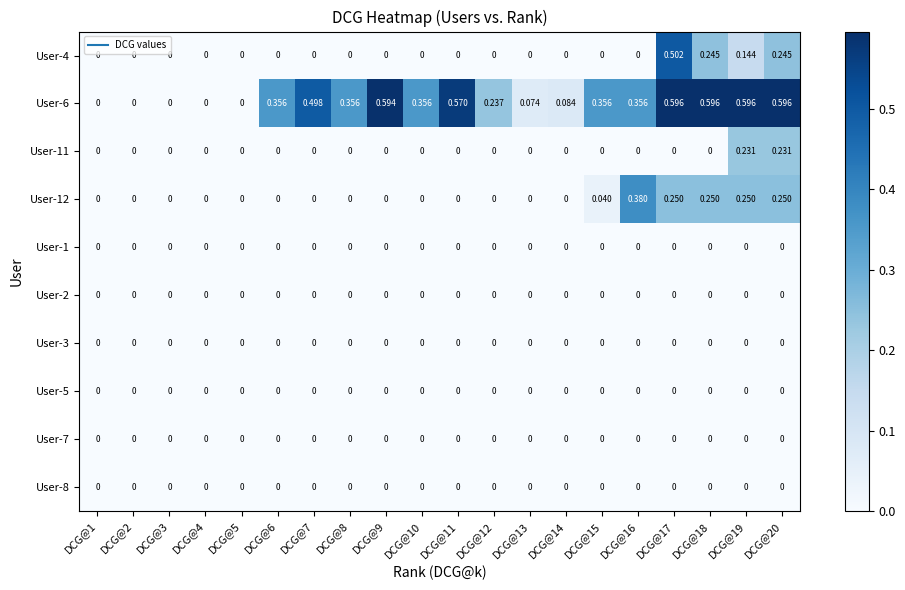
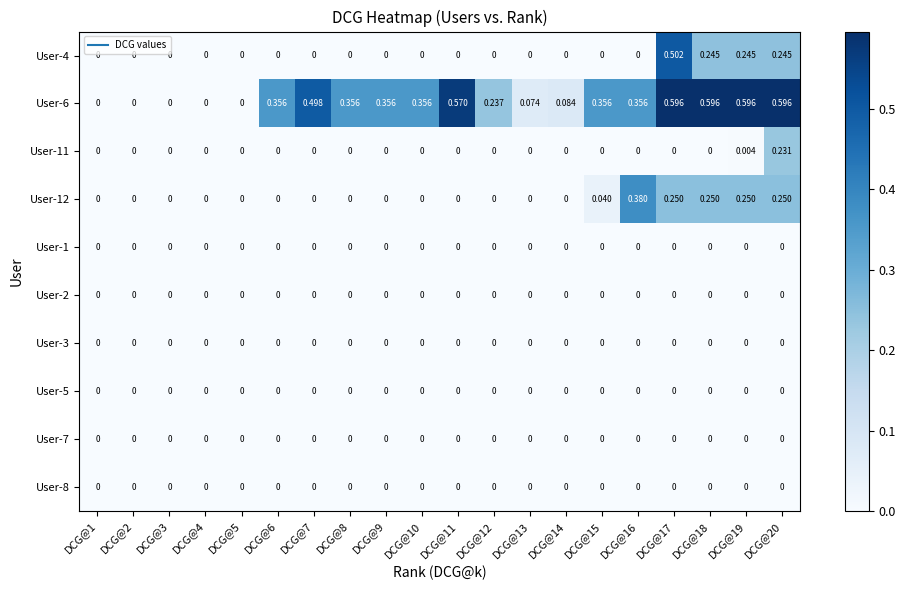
  {
    "User-4": {
      "DCG@4": 0,
      "DCG@5": 0,
      "DCG@6": 0,
      "DCG@7": 0,
      "DCG@8": 0,
      "DCG@9": 0,
      "DCG@10": 0,
      "DCG@11": 0,
      "DCG@12": 0,
      "DCG@13": 0,
      "DCG@14": 0,
      "DCG@15": 0,
      "DCG@16": 0,
      "DCG@17": 0.502,
      "DCG@18": 0.245,
-     "DCG@19": 0.144,
+     "DCG@19": 0.245,
      "DCG@20": 0.245
    },
    "User-6": {
      "DCG@1": 0,
      "DCG@2": 0,
      "DCG@3": 0,
      "DCG@4": 0,
      "DCG@5": 0,
      "DCG@6": 0.356,
      "DCG@7": 0.498,
      "DCG@8": 0.356,
-     "DCG@9": 0.594,
+     "DCG@9": 0.356,
      "DCG@10": 0.356,
      "DCG@11": 0.570,
      "DCG@12": 0.237,
      "DCG@13": 0.074,
      "DCG@14": 0.084,
      "DCG@15": 0.356,
      "DCG@16": 0.356,
      "DCG@17": 0.596,
      "DCG@18": 0.596,
      "DCG@19": 0.596,
      "DCG@20": 0.596
    },
    "User-11": {
      "DCG@1": 0,
      "DCG@2": 0,
      "DCG@3": 0,
      "DCG@4": 0,
      "DCG@5": 0,
      "DCG@6": 0,
      "DCG@7": 0,
      "DCG@8": 0,
      "DCG@9": 0,
      "DCG@10": 0,
      "DCG@11": 0,
      "DCG@12": 0,
      "DCG@13": 0,
      "DCG@14": 0,
      "DCG@15": 0,
      "DCG@16": 0,
      "DCG@17": 0,
      "DCG@18": 0,
-     "DCG@19": 0.231,
+     "DCG@19": 0.004,
      "DCG@20": 0.231
    },
    "User-12": {
      "DCG@1": 0,
      "DCG@2": 0,
      "DCG@3": 0,
      "DCG@4": 0,
      "DCG@5": 0,
      "DCG@6": 0,
      "DCG@7": 0,
      "DCG@8": 0,
      "DCG@9": 0,
      "DCG@10": 0,
      "DCG@11": 0,
      "DCG@12": 0,
      "DCG@13": 0,
      "DCG@14": 0,
      "DCG@15": 0.040,
      "DCG@16": 0.380,
      "DCG@17": 0.250,
      "DCG@18": 0.250,
      "DCG@19": 0.250,
      "DCG@20": 0.250
    },
    "User-1": {
      "DCG@1": 0,
      "DCG@2": 0,
      "DCG@3": 0,
      "DCG@4": 0,
      "DCG@5": 0,
      "DCG@6": 0,
      "DCG@7": 0,
      "DCG@8": 0,
      "DCG@9": 0,
      "DCG@10": 0,
      "DCG@11": 0,
      "DCG@12": 0,
      "DCG@13": 0,
      "DCG@14": 0,
      "DCG@15": 0,
      "DCG@16": 0,
      "DCG@17": 0,
      "DCG@18": 0,
      "DCG@19": 0,
      "DCG@20": 0
    },
    "User-2": {
      "DCG@1": 0,
      "DCG@2": 0,
      "DCG@3": 0,
      "DCG@4": 0,
      "DCG@5": 0,
      "DCG@6": 0,
      "DCG@7": 0,
      "DCG@8": 0,
      "DCG@9": 0,
      "DCG@10": 0,
      "DCG@11": 0,
      "DCG@12": 0,
      "DCG@13": 0,
      "DCG@14": 0,
      "DCG@15": 0,
      "DCG@16": 0,
      "DCG@17": 0,
      "DCG@18": 0,
      "DCG@19": 0,
      "DCG@20": 0
    },
    "User-3": {
      "DCG@1": 0,
      "DCG@2": 0,
      "DCG@3": 0,
      "DCG@4": 0,
      "DCG@5": 0,
      "DCG@6": 0,
      "DCG@7": 0,
      "DCG@8": 0,
      "DCG@9": 0,
      "DCG@10": 0,
      "DCG@11": 0,
      "DCG@12": 0,
      "DCG@13": 0,
      "DCG@14": 0,
      "DCG@15": 0,
      "DCG@16": 0,
      "DCG@17": 0,
      "DCG@18": 0,
      "DCG@19": 0,
      "DCG@20": 0
    },
    "User-5": {
      "DCG@1": 0,
      "DCG@2": 0,
      "DCG@3": 0,
      "DCG@4": 0,
      "DCG@5": 0,
      "DCG@6": 0,
      "DCG@7": 0,
      "DCG@8": 0,
      "DCG@9": 0,
      "DCG@10": 0,
      "DCG@11": 0,
      "DCG@12": 0,
      "DCG@13": 0,
      "DCG@14": 0,
      "DCG@15": 0,
      "DCG@16": 0,
      "DCG@17": 0,
      "DCG@18": 0,
      "DCG@19": 0,
      "DCG@20": 0
    },
    "User-7": {
      "DCG@1": 0,
      "DCG@2": 0,
      "DCG@3": 0,
      "DCG@4": 0,
      "DCG@5": 0,
      "DCG@6": 0,
      "DCG@7": 0,
      "DCG@8": 0,
      "DCG@9": 0,
      "DCG@10": 0,
      "DCG@11": 0,
      "DCG@12": 0,
      "DCG@13": 0,
      "DCG@14": 0,
      "DCG@15": 0,
      "DCG@16": 0,
      "DCG@17": 0,
      "DCG@18": 0,
      "DCG@19": 0,
      "DCG@20": 0
    },
    "User-8": {
      "DCG@1": 0,
      "DCG@2": 0,
      "DCG@3": 0,
      "DCG@4": 0,
      "DCG@5": 0,
      "DCG@6": 0,
      "DCG@7": 0,
      "DCG@8": 0,
      "DCG@9": 0,
      "DCG@10": 0,
      "DCG@11": 0,
      "DCG@12": 0,
      "DCG@13": 0,
      "DCG@14": 0,
      "DCG@15": 0,
      "DCG@16": 0,
      "DCG@17": 0,
      "DCG@18": 0,
      "DCG@19": 0,
      "DCG@20": 0
    }
  }
